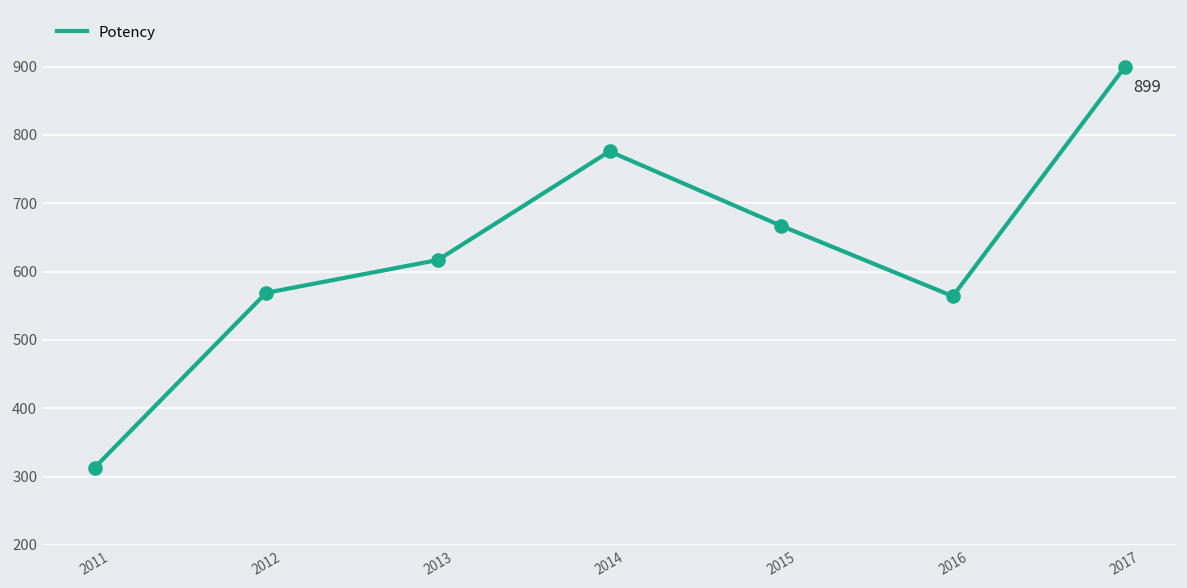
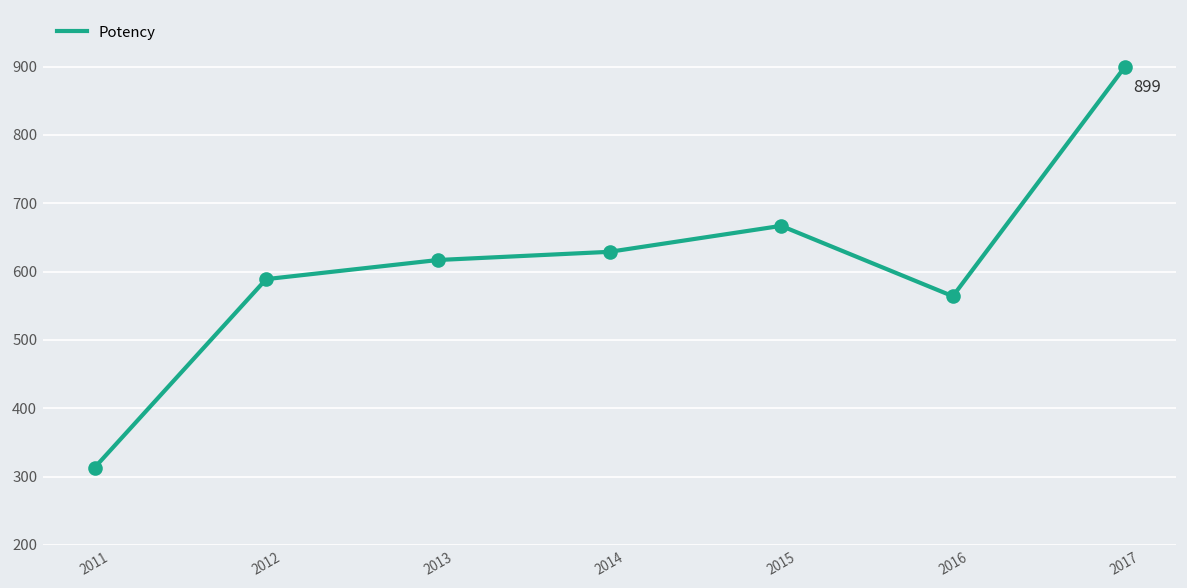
  {
    "2011": 310,
-   "2012": 570,
+   "2012": 590,
    "2013": 620,
-   "2014": 780,
+   "2014": 630,
    "2015": 670,
    "2016": 560
  }
